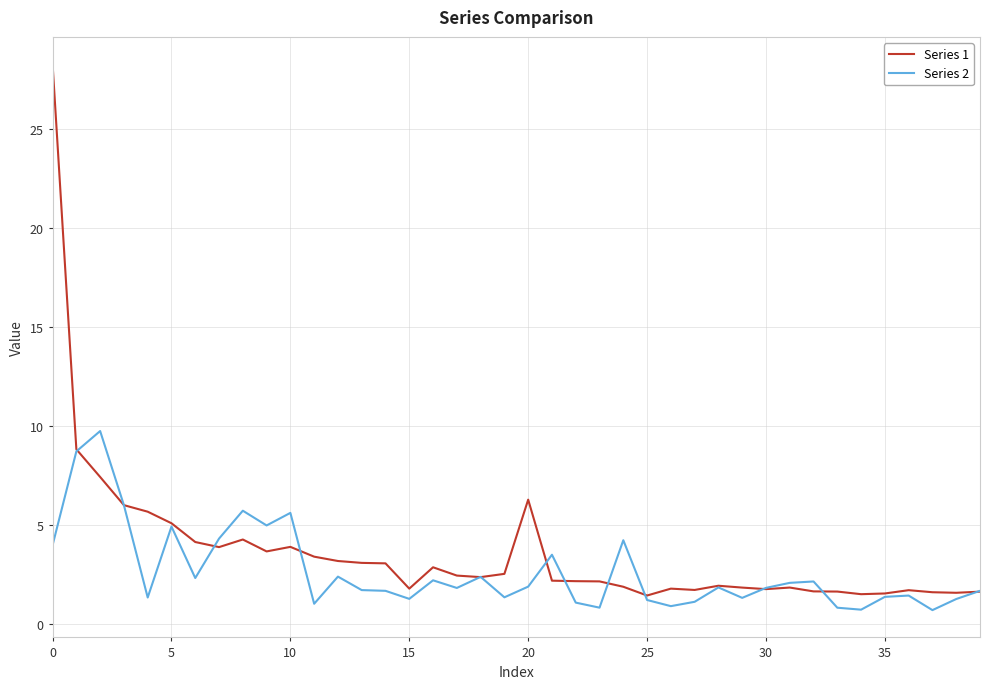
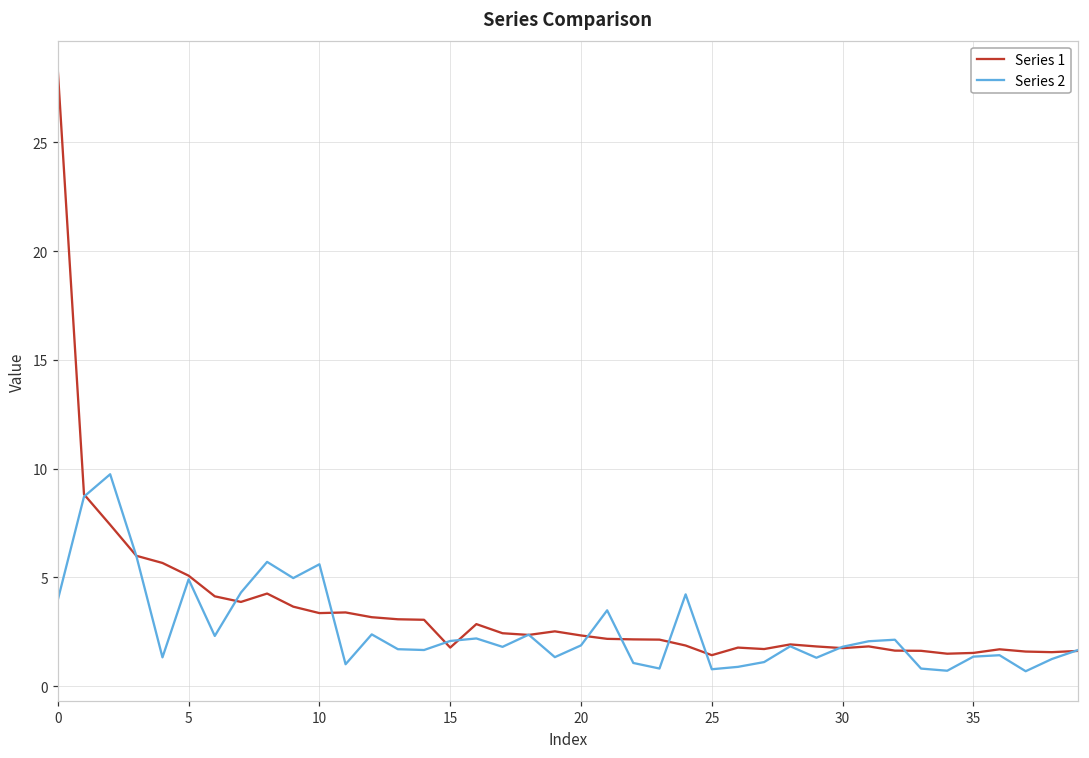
  {
    "Series 1": {
      "0": 28.3,
      "5": 5.1,
-     "10": 3.9,
+     "10": 3.4,
      "15": 1.8,
-     "20": 6.3,
+     "20": 2.3,
      "25": 1.4,
      "35": 1.5
    },
    "Series 2": {
      "0": 4.0,
      "5": 4.9,
      "10": 5.6,
-     "15": 1.3,
+     "15": 2.1,
      "20": 1.9,
-     "25": 1.2,
+     "25": 0.8,
      "35": 1.4
    }
  }
